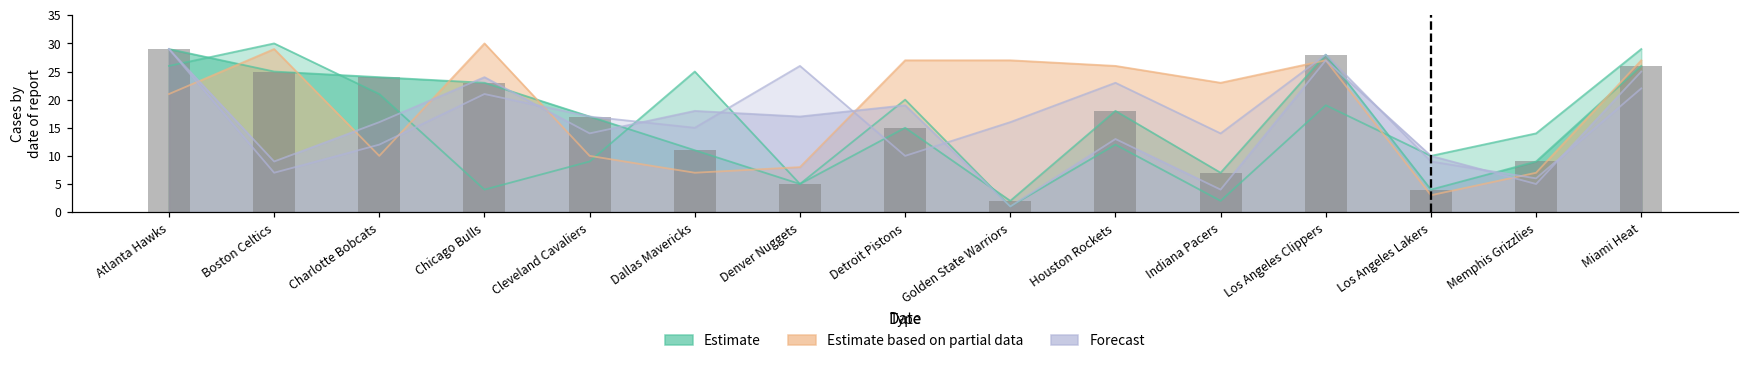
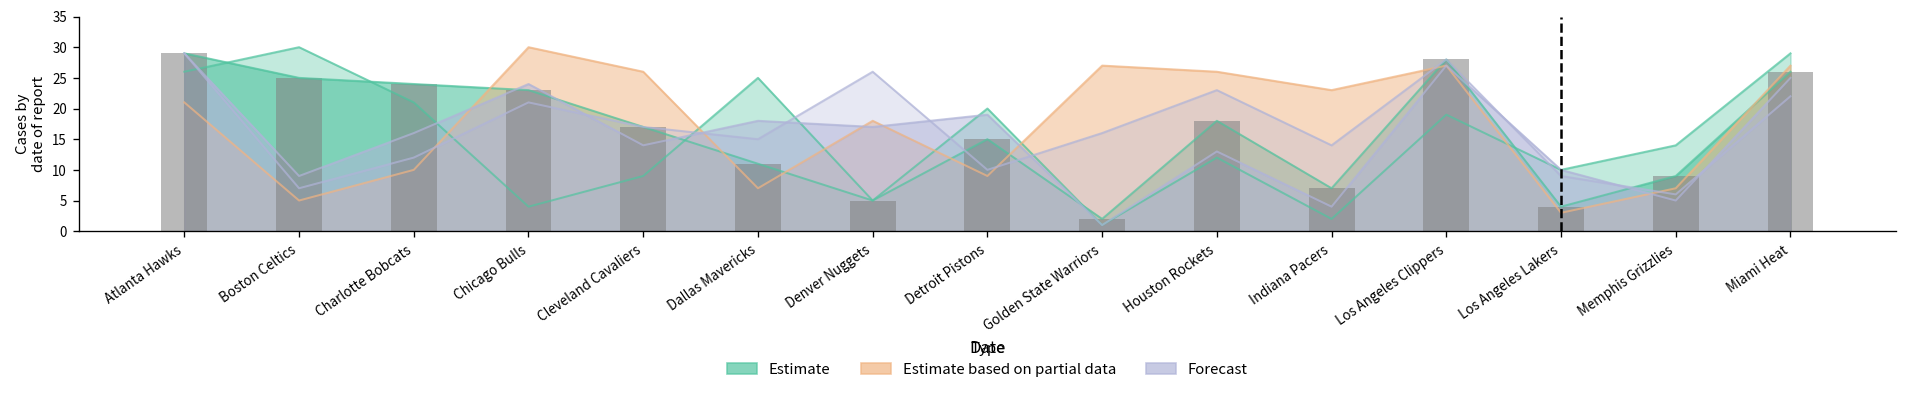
  {
    "Estimate based on partial data": {
      "Atlanta Hawks": 21,
-     "Boston Celtics": 29,
+     "Boston Celtics": 5,
      "Charlotte Bobcats": 10,
      "Chicago Bulls": 30,
-     "Cleveland Cavaliers": 10,
+     "Cleveland Cavaliers": 26,
      "Dallas Mavericks": 7,
-     "Denver Nuggets": 8,
-     "Detroit Pistons": 27,
+     "Denver Nuggets": 18,
+     "Detroit Pistons": 9,
      "Golden State Warriors": 27,
      "Houston Rockets": 26,
      "Indiana Pacers": 23,
      "Los Angeles Lakers": 3,
      "Memphis Grizzlies": 7,
      "Miami Heat": 27
    }
  }
